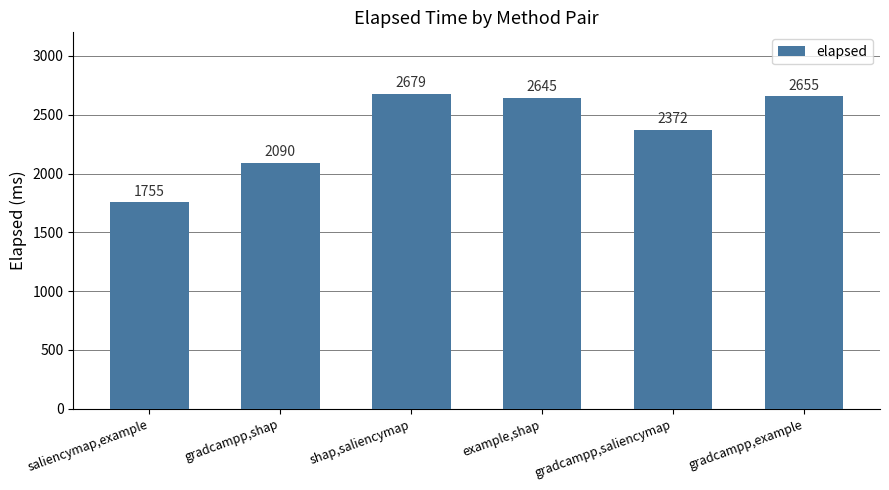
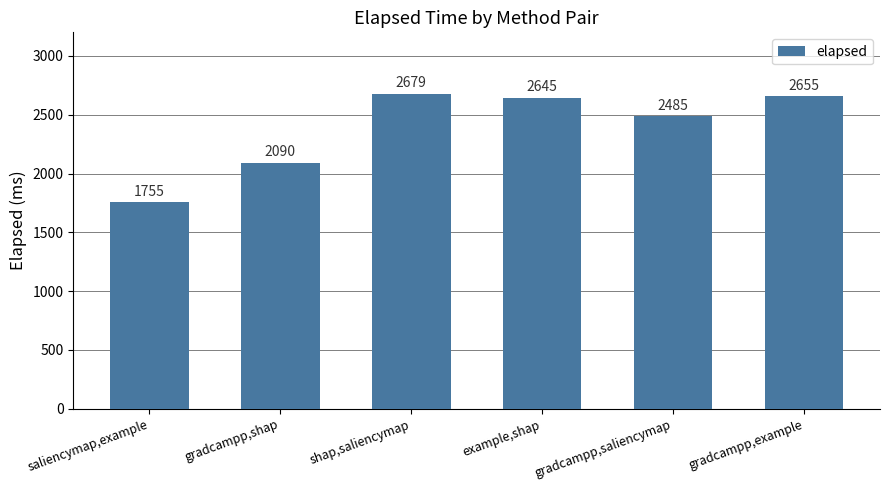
  {
    "saliencymap,example": 1755,
    "gradcampp,shap": 2090,
    "shap,saliencymap": 2679,
    "example,shap": 2645,
-   "gradcampp,saliencymap": 2372,
+   "gradcampp,saliencymap": 2485,
    "gradcampp,example": 2655
  }
